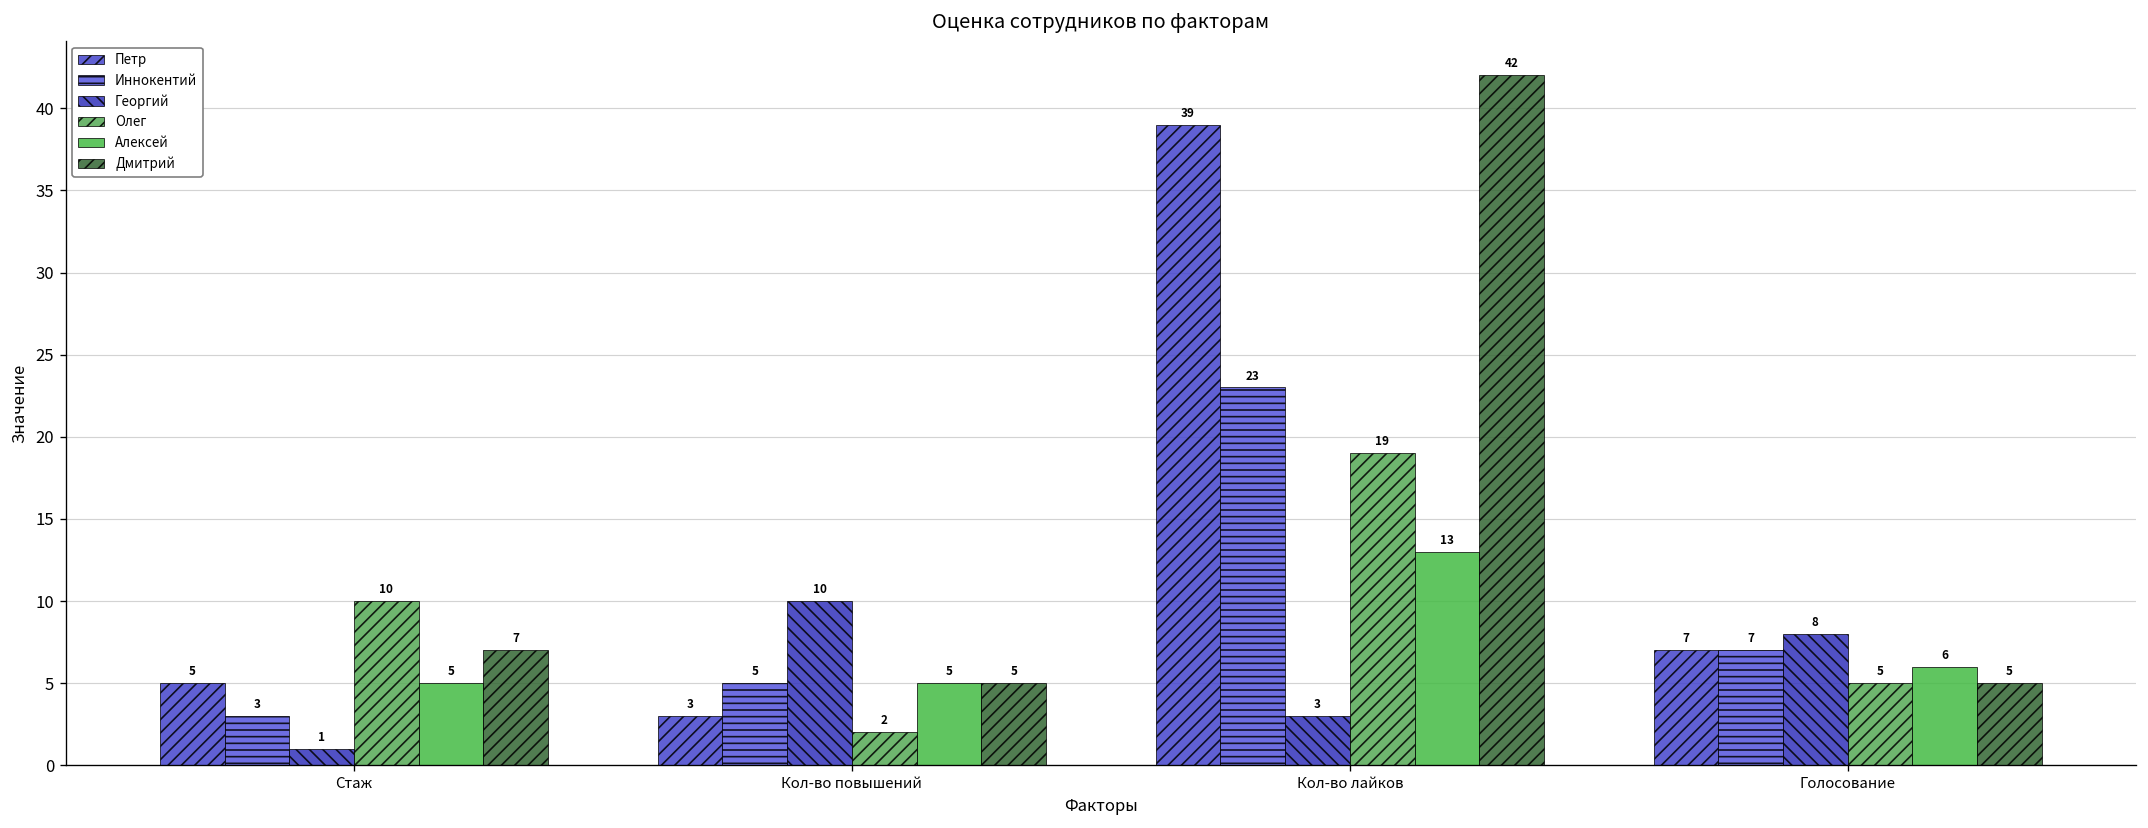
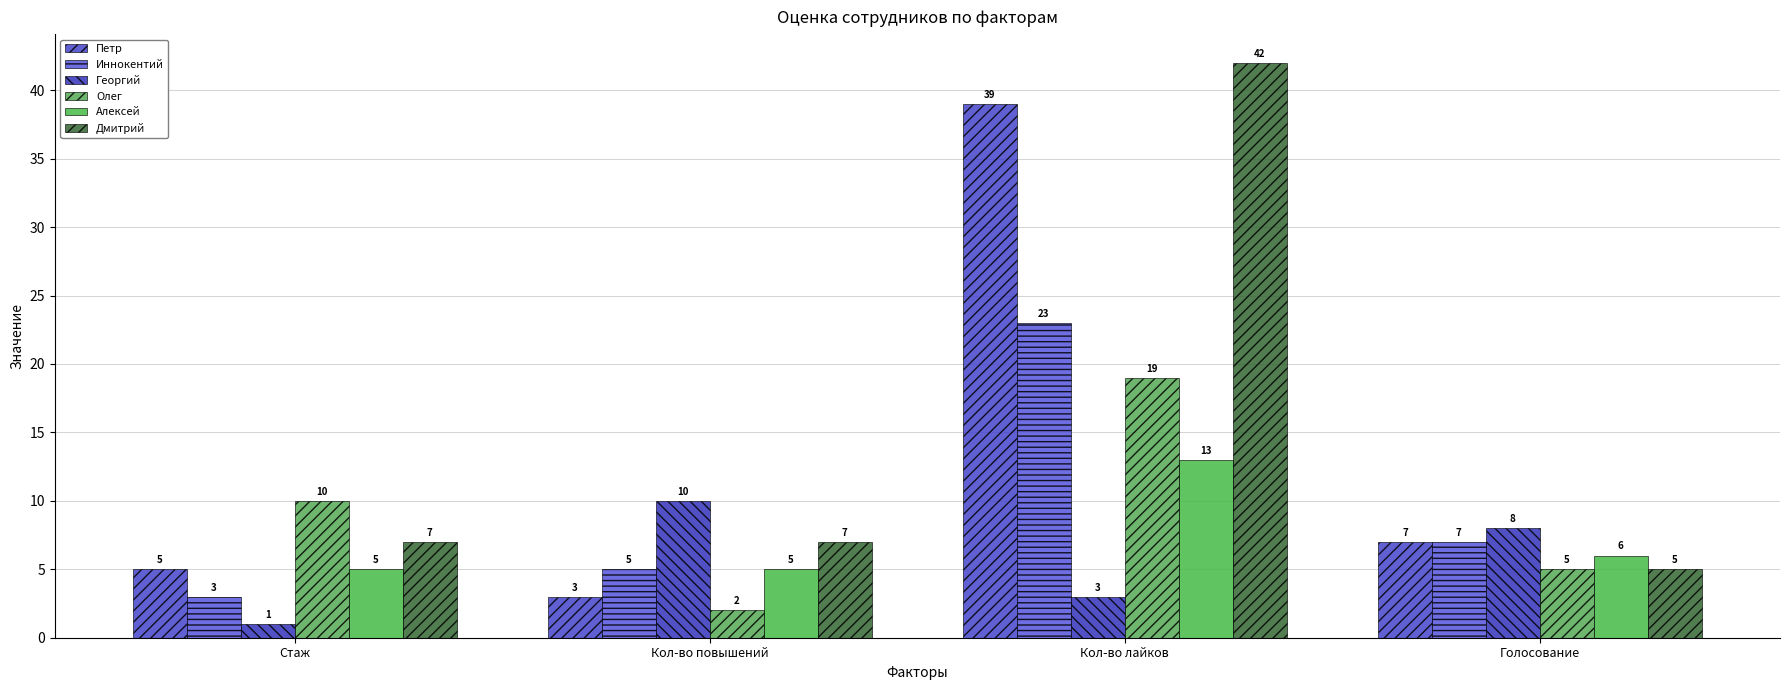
  {
    "Дмитрий": {
      "Стаж": 7,
-     "Кол-во повышений": 5,
+     "Кол-во повышений": 7,
      "Кол-во лайков": 42,
      "Голосование": 5
    }
  }
